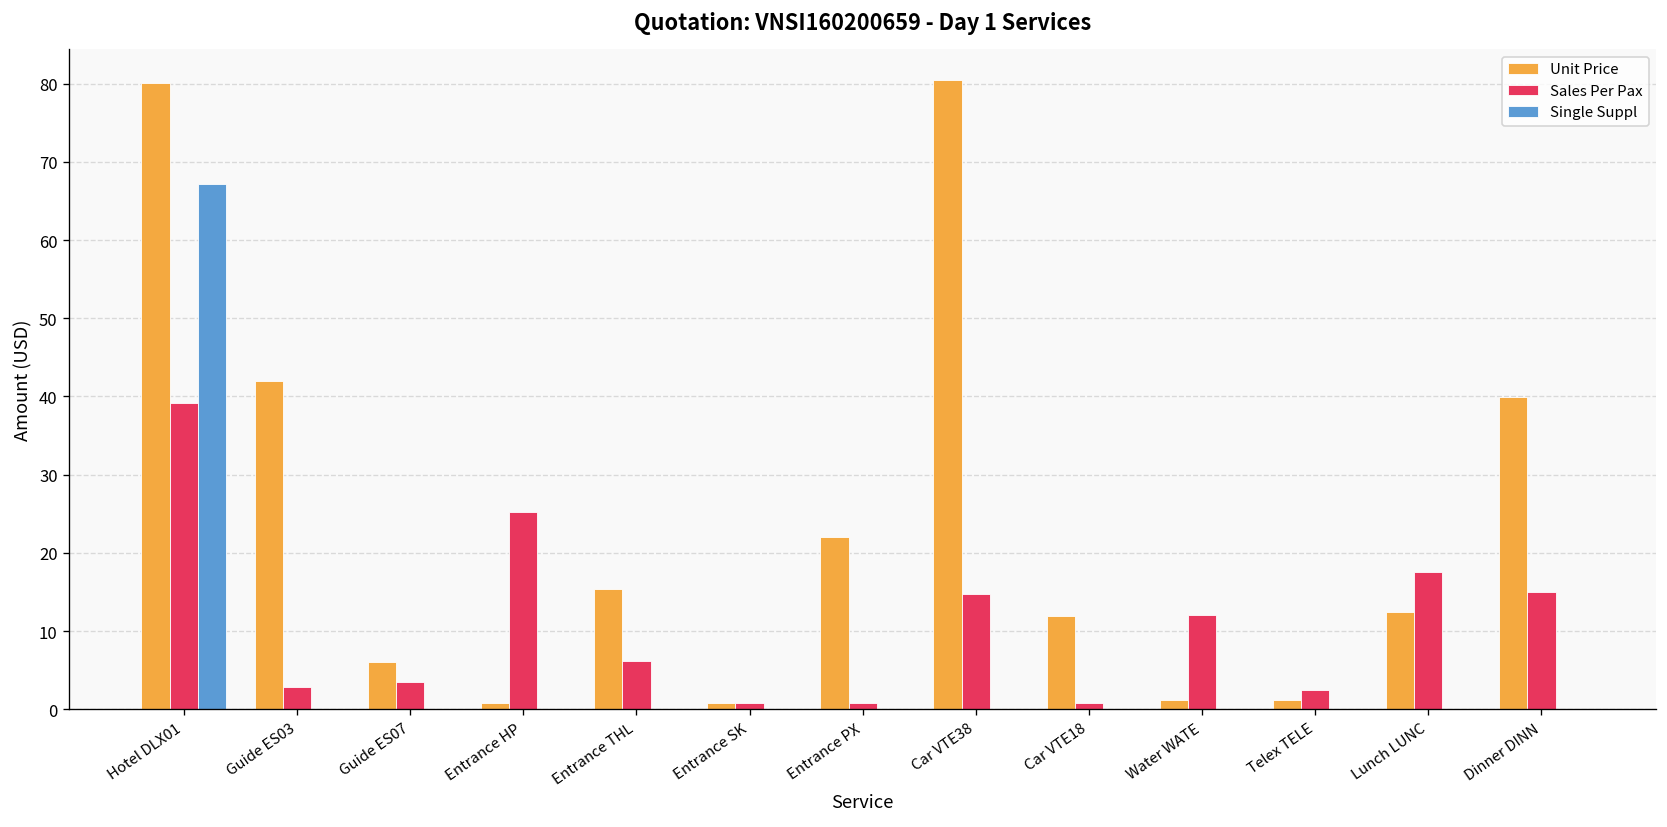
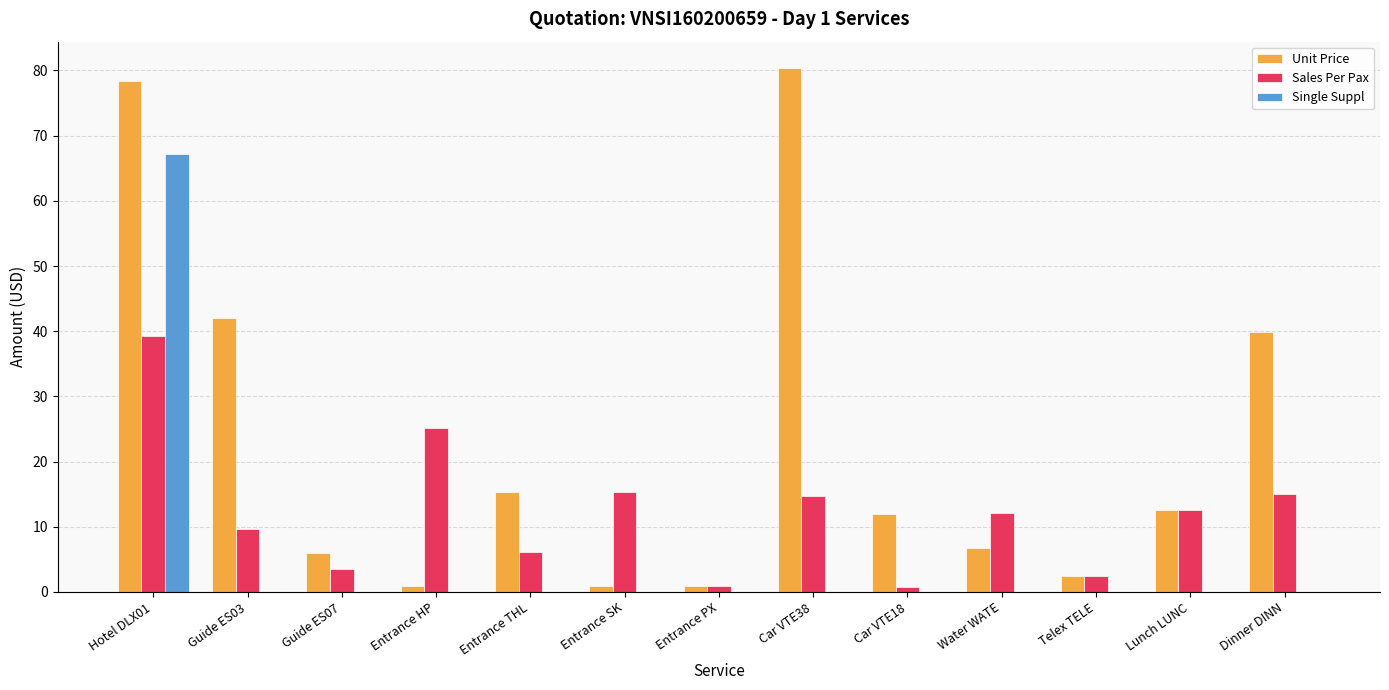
  {
    "Unit Price": {
-     "Hotel DLX01": 80,
+     "Hotel DLX01": 78,
      "Guide ES03": 42,
      "Guide ES07": 6,
      "Entrance HP": 1,
      "Entrance THL": 15,
      "Entrance SK": 1,
-     "Entrance PX": 22,
+     "Entrance PX": 1,
      "Car VTE38": 80,
      "Car VTE18": 12,
-     "Water WATE": 1,
-     "Telex TELE": 1,
+     "Water WATE": 7,
+     "Telex TELE": 3,
      "Lunch LUNC": 13,
      "Dinner DINN": 40
    },
    "Sales Per Pax": {
      "Hotel DLX01": 39,
-     "Guide ES03": 3,
+     "Guide ES03": 10,
      "Guide ES07": 4,
      "Entrance HP": 25,
      "Entrance THL": 6,
-     "Entrance SK": 1,
+     "Entrance SK": 15,
      "Entrance PX": 1,
      "Car VTE38": 15,
      "Car VTE18": 1,
      "Water WATE": 12,
      "Telex TELE": 3,
-     "Lunch LUNC": 18,
+     "Lunch LUNC": 13,
      "Dinner DINN": 15
    },
    "Single Suppl": {
      "Hotel DLX01": 67,
      "Guide ES03": 0,
      "Guide ES07": 0,
      "Entrance HP": 0,
      "Entrance THL": 0,
      "Entrance SK": 0,
      "Entrance PX": 0,
      "Car VTE38": 0,
      "Car VTE18": 0,
      "Water WATE": 0,
      "Telex TELE": 0,
      "Lunch LUNC": 0,
      "Dinner DINN": 0
    }
  }
